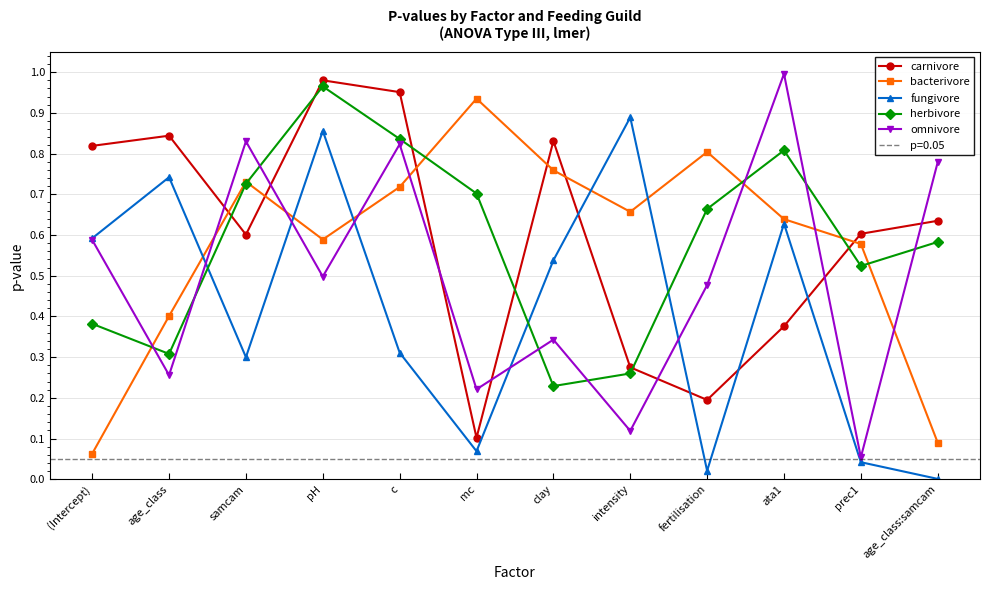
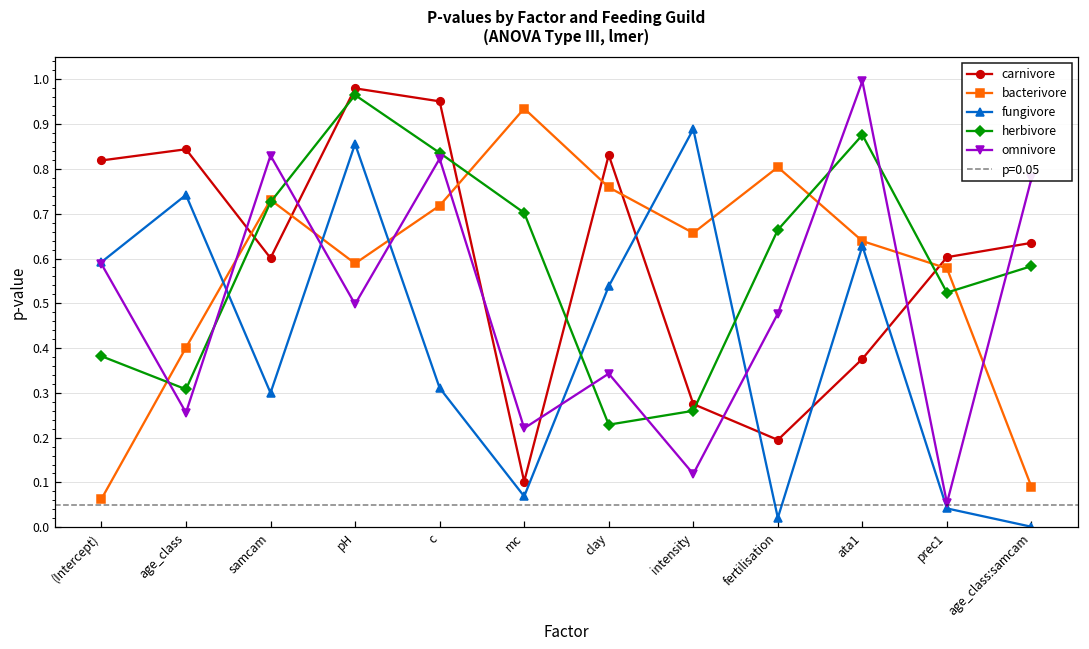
  {
    "carnivore": {
      "(Intercept)": 0.82,
      "age_class": 0.84,
      "samcam": 0.60,
      "pH": 0.98,
      "c": 0.95,
      "mc": 0.10,
      "clay": 0.83,
      "intensity": 0.28,
      "fertilisation": 0.20,
      "ata1": 0.38,
      "prec1": 0.60,
      "age_class:samcam": 0.64
    },
    "bacterivore": {
      "(Intercept)": 0.06,
      "age_class": 0.40,
      "pH": 0.59,
      "c": 0.72,
      "mc": 0.94,
      "clay": 0.76,
      "intensity": 0.66,
      "fertilisation": 0.80,
      "ata1": 0.64,
      "prec1": 0.58,
      "age_class:samcam": 0.09
    },
    "fungivore": {
      "age_class": 0.74,
      "samcam": 0.30,
      "pH": 0.86,
      "c": 0.31,
      "mc": 0.07,
      "clay": 0.54,
      "intensity": 0.89,
      "fertilisation": 0.02,
      "ata1": 0.63,
      "prec1": 0.04,
      "age_class:samcam": 0.00
    },
    "herbivore": {
      "(Intercept)": 0.38,
      "age_class": 0.31,
      "pH": 0.97,
      "c": 0.84,
      "mc": 0.70,
      "clay": 0.23,
      "intensity": 0.26,
      "fertilisation": 0.66,
-     "ata1": 0.81,
+     "ata1": 0.88,
      "prec1": 0.52,
      "age_class:samcam": 0.58
    },
    "omnivore": {
      "age_class": 0.26,
      "samcam": 0.83,
      "pH": 0.50,
      "c": 0.82,
      "mc": 0.22,
      "clay": 0.34,
      "intensity": 0.12,
      "fertilisation": 0.48,
      "ata1": 1.00,
      "prec1": 0.05,
      "age_class:samcam": 0.78
    }
  }
